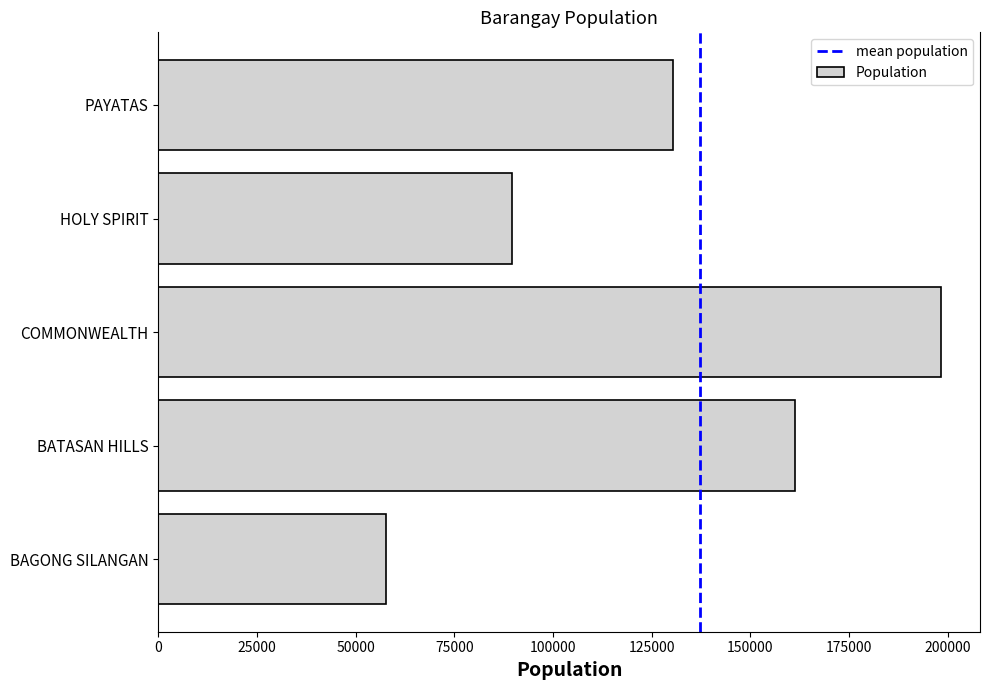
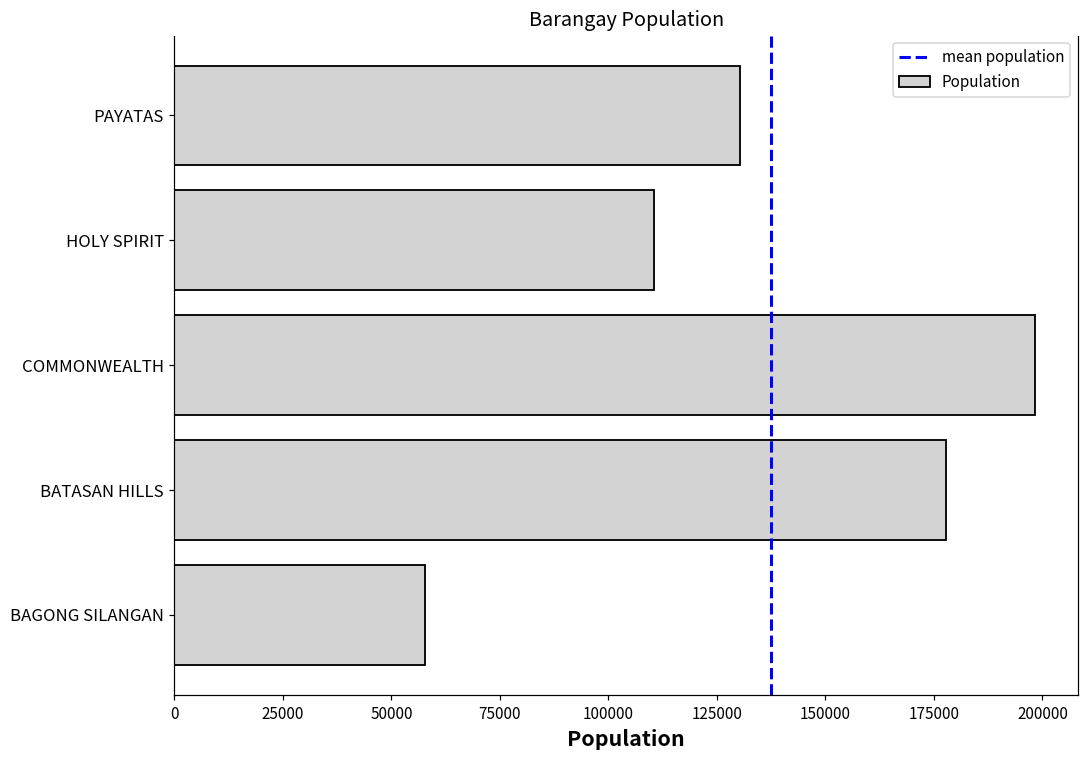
  {
    "PAYATAS": 130000,
-   "HOLY SPIRIT": 90000,
+   "HOLY SPIRIT": 110000,
    "COMMONWEALTH": 198000,
-   "BATASAN HILLS": 161000,
+   "BATASAN HILLS": 178000,
    "BAGONG SILANGAN": 58000
  }
